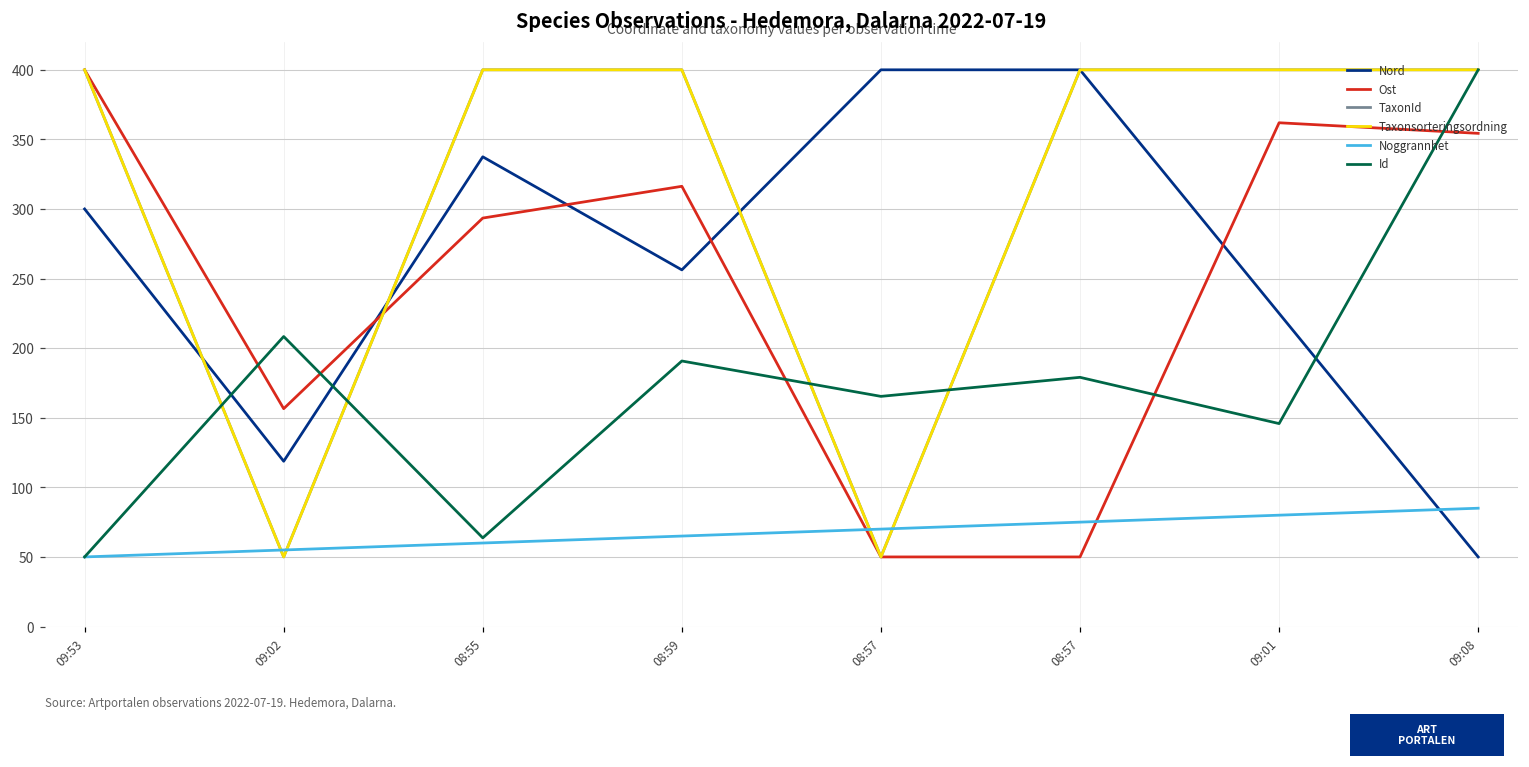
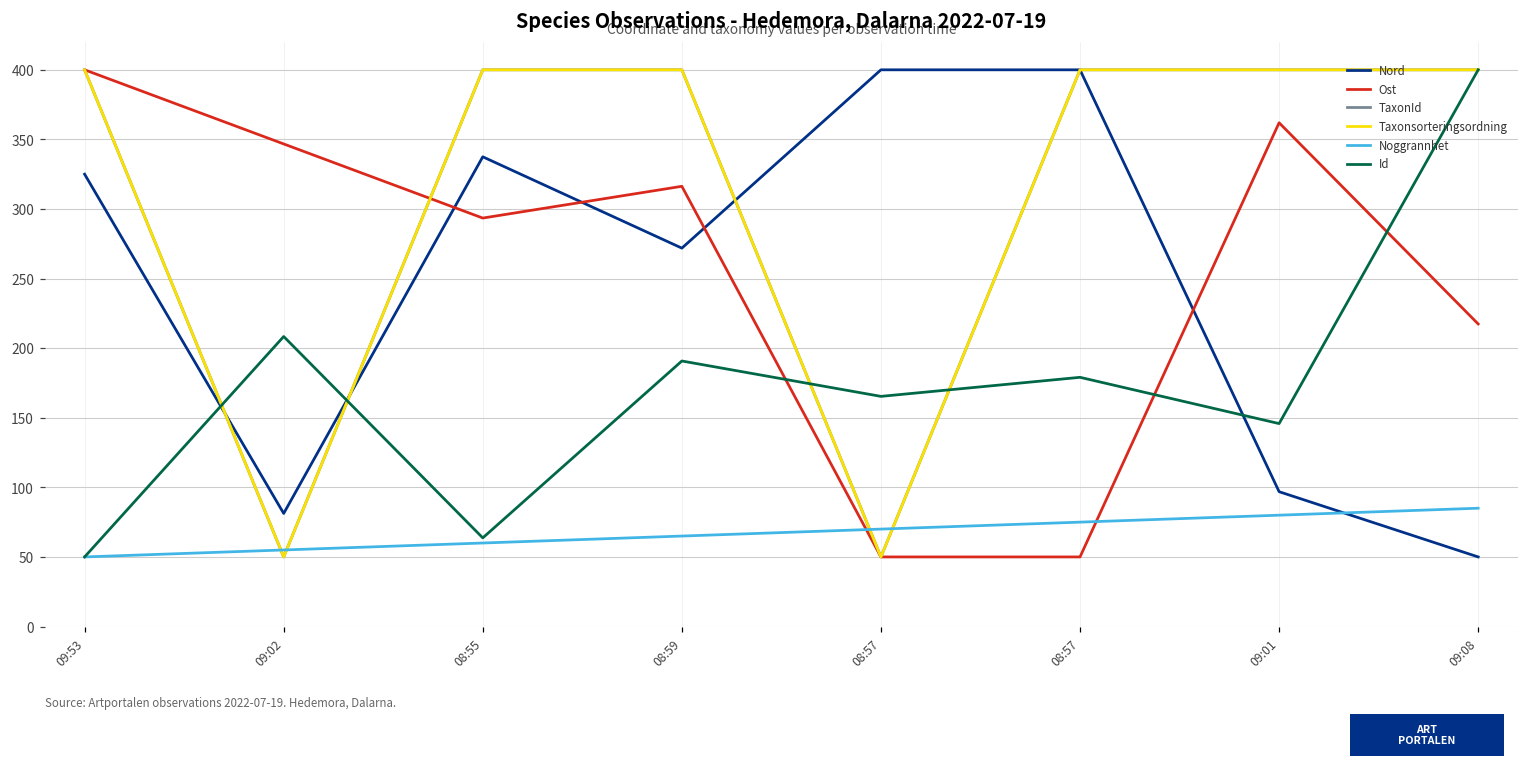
  {
    "Nord": {
-     "09:53": 300,
-     "09:02": 119,
+     "09:53": 325,
+     "09:02": 81,
      "08:55": 338,
-     "08:59": 256,
-     "09:01": 225,
+     "08:59": 272,
+     "09:01": 97,
      "09:08": 50
    },
    "Ost": {
-     "09:02": 157,
+     "09:02": 347,
      "08:55": 293,
      "08:59": 316,
      "09:01": 362,
-     "09:08": 354
+     "09:08": 217
    },
    "Taxonsorteringsordning": {
      "09:02": 50,
      "08:55": 400,
      "08:59": 400,
      "09:01": 400
    },
    "Noggrannhet": {
      "09:02": 55,
      "08:55": 60,
      "08:59": 65,
      "09:01": 80,
      "09:08": 85
    },
    "Id": {
      "09:02": 208,
      "08:55": 64,
      "08:59": 191,
      "09:01": 146
    }
  }
